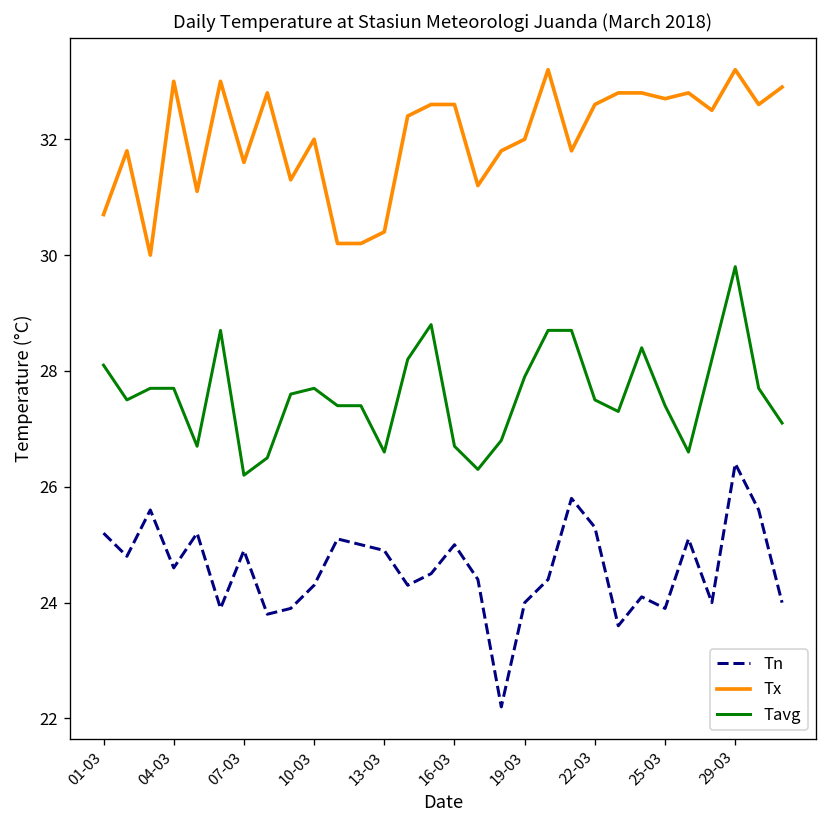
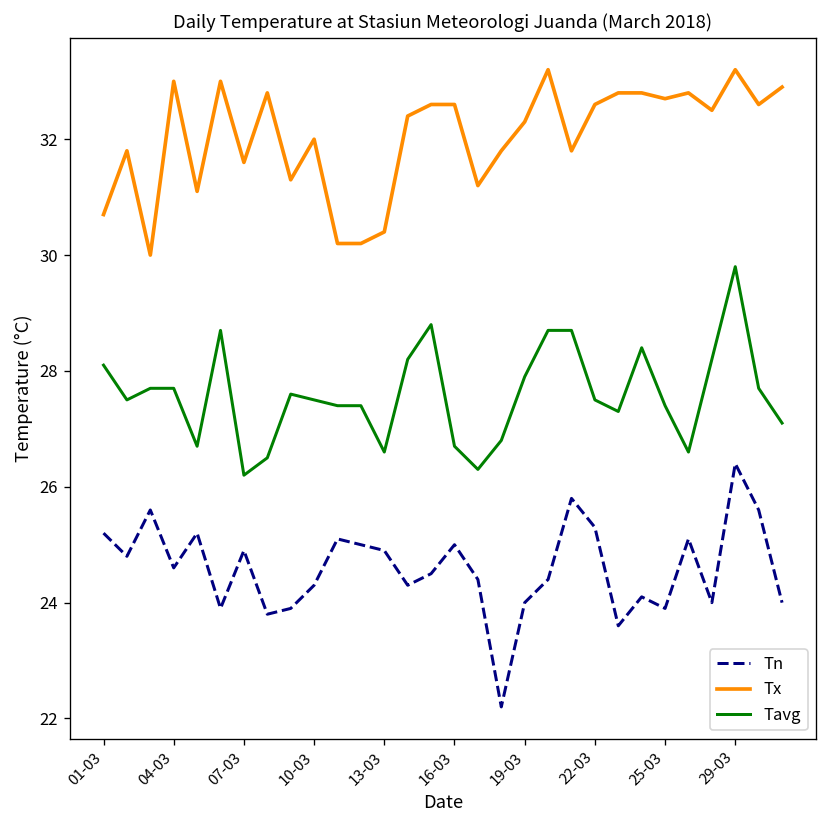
  {
    "Tn": {
      "01-03": 25.2,
      "04-03": 24.6,
      "07-03": 24.9,
      "10-03": 24.3,
      "13-03": 24.9,
      "16-03": 25.0,
      "19-03": 24.0,
      "22-03": 25.3,
      "25-03": 23.9,
      "29-03": 26.4
    },
    "Tx": {
      "01-03": 30.7,
      "04-03": 33.0,
      "07-03": 31.6,
      "10-03": 32.0,
      "13-03": 30.4,
      "16-03": 32.6,
-     "19-03": 32.0,
+     "19-03": 32.3,
      "22-03": 32.6,
      "25-03": 32.7,
      "29-03": 33.2
    },
    "Tavg": {
      "01-03": 28.1,
      "04-03": 27.7,
      "07-03": 26.2,
-     "10-03": 27.7,
+     "10-03": 27.5,
      "13-03": 26.6,
      "16-03": 26.7,
      "19-03": 27.9,
      "22-03": 27.5,
      "25-03": 27.4,
      "29-03": 29.8
    }
  }
